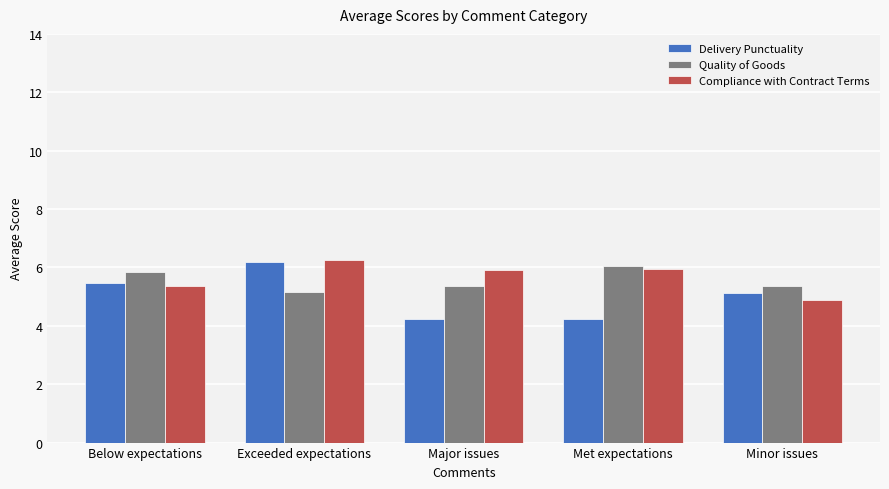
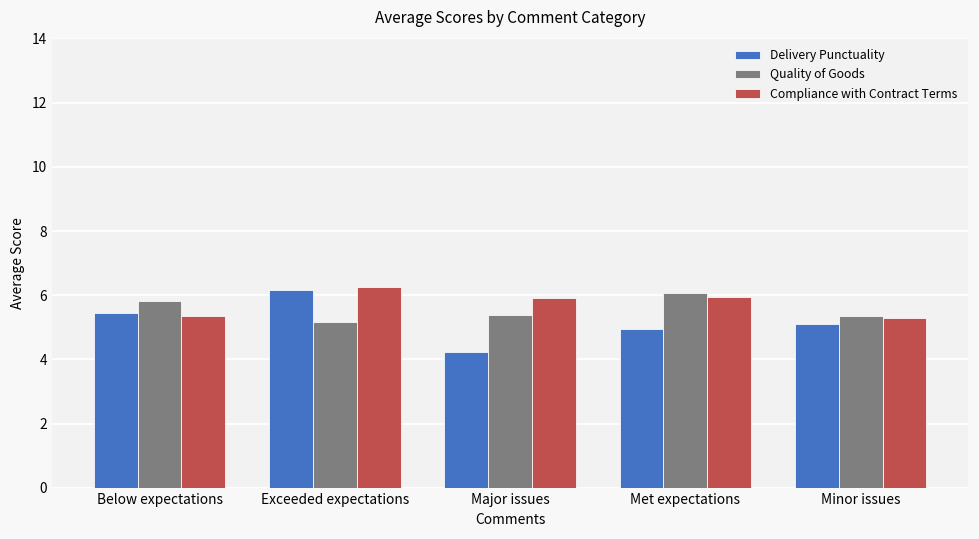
  {
    "Delivery Punctuality": {
      "Below expectations": 5.5,
      "Exceeded expectations": 6.2,
      "Major issues": 4.2,
-     "Met expectations": 4.2,
+     "Met expectations": 4.9,
      "Minor issues": 5.1
    },
    "Quality of Goods": {
      "Below expectations": 5.8,
      "Exceeded expectations": 5.2,
      "Major issues": 5.4,
      "Met expectations": 6.1,
      "Minor issues": 5.4
    },
    "Compliance with Contract Terms": {
      "Below expectations": 5.4,
      "Exceeded expectations": 6.3,
      "Major issues": 5.9,
      "Met expectations": 5.9,
-     "Minor issues": 4.9
+     "Minor issues": 5.3
    }
  }
